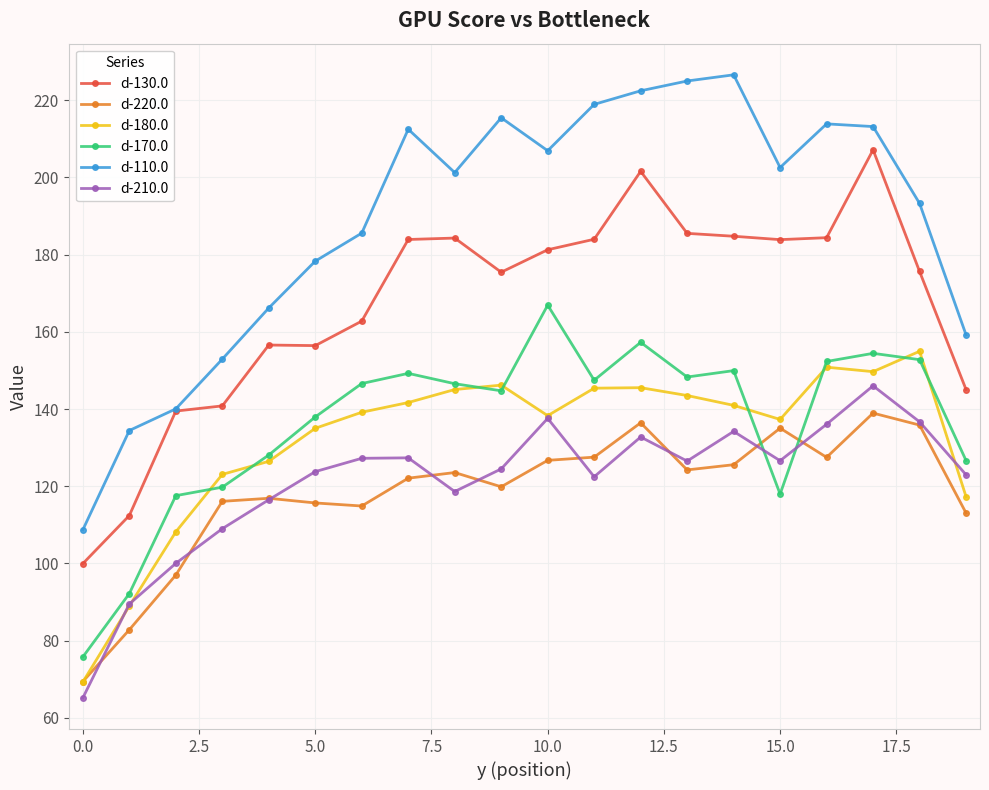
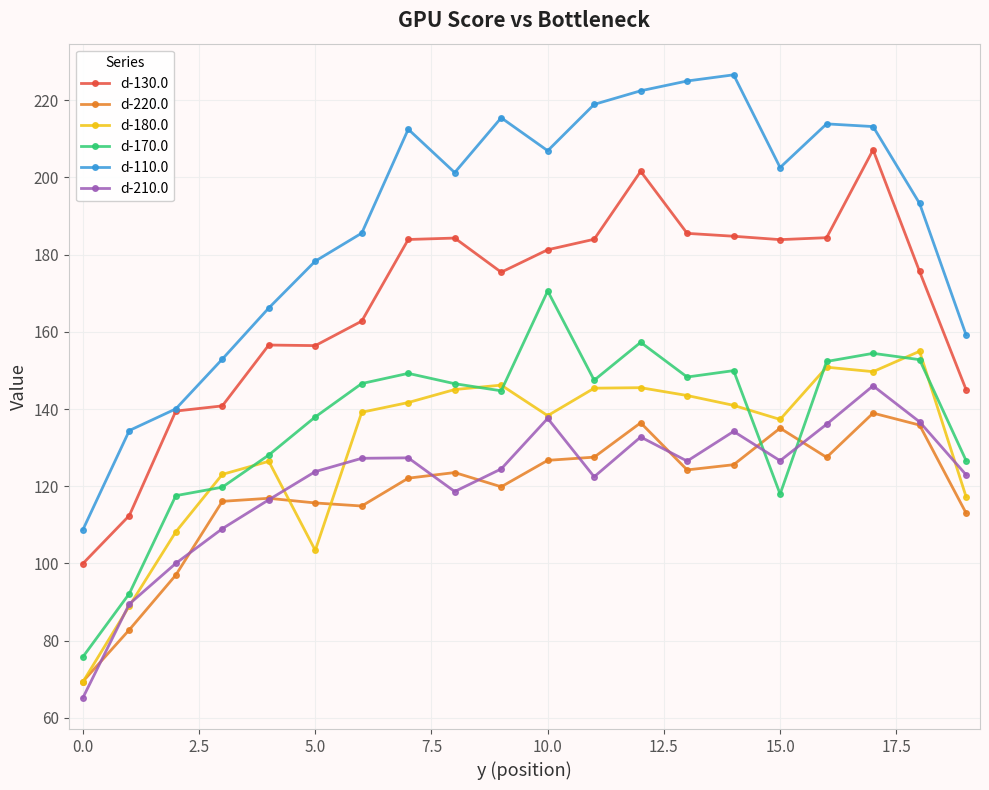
  {
    "d-180.0": {
-     "5.0": 135,
+     "5.0": 103,
      "10.0": 138,
      "15.0": 137
    },
    "d-170.0": {
      "0.0": 76,
      "5.0": 138,
-     "10.0": 167,
+     "10.0": 171,
      "15.0": 118
    },
    "d-110.0": {
      "0.0": 109,
      "5.0": 178,
      "10.0": 207,
      "15.0": 203
    },
    "d-210.0": {
      "0.0": 65,
      "5.0": 124,
      "10.0": 138,
      "15.0": 127
    }
  }
